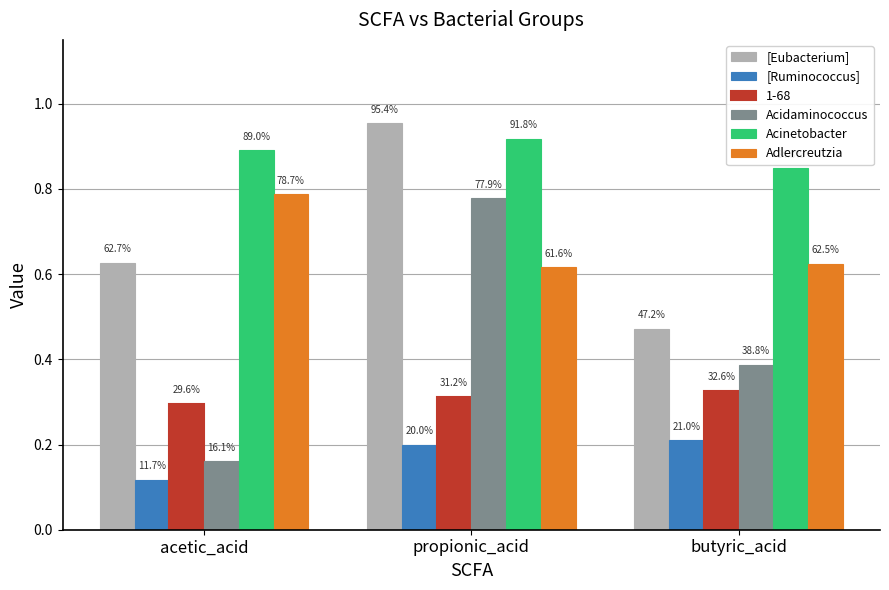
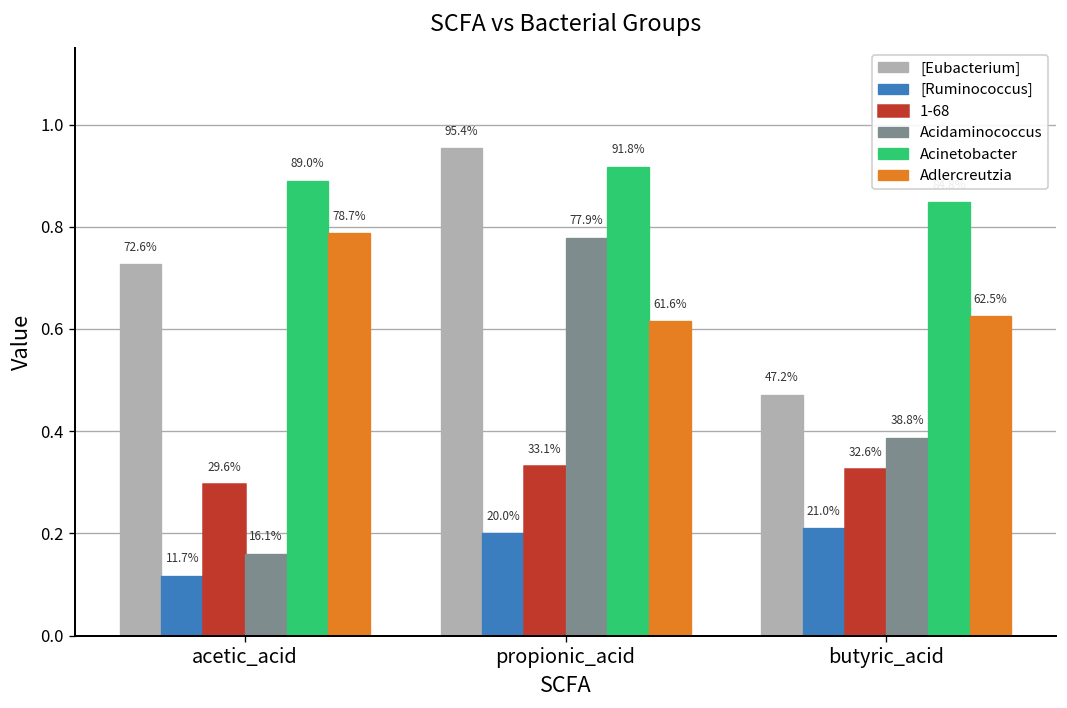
  {
    "[Eubacterium]": {
-     "acetic_acid": "62.7%",
+     "acetic_acid": "72.6%",
      "propionic_acid": "95.4%",
      "butyric_acid": "47.2%"
    },
    "[Ruminococcus]": {
      "acetic_acid": "11.7%",
      "propionic_acid": "20.0%",
      "butyric_acid": "21.0%"
    },
    "1-68": {
      "acetic_acid": "29.6%",
-     "propionic_acid": "31.2%",
+     "propionic_acid": "33.1%",
      "butyric_acid": "32.6%"
    },
    "Acidaminococcus": {
      "acetic_acid": "16.1%",
      "propionic_acid": "77.9%",
      "butyric_acid": "38.8%"
    },
    "Acinetobacter": {
      "acetic_acid": "89.0%",
      "propionic_acid": "91.8%"
    },
    "Adlercreutzia": {
      "acetic_acid": "78.7%",
      "propionic_acid": "61.6%",
      "butyric_acid": "62.5%"
    }
  }
